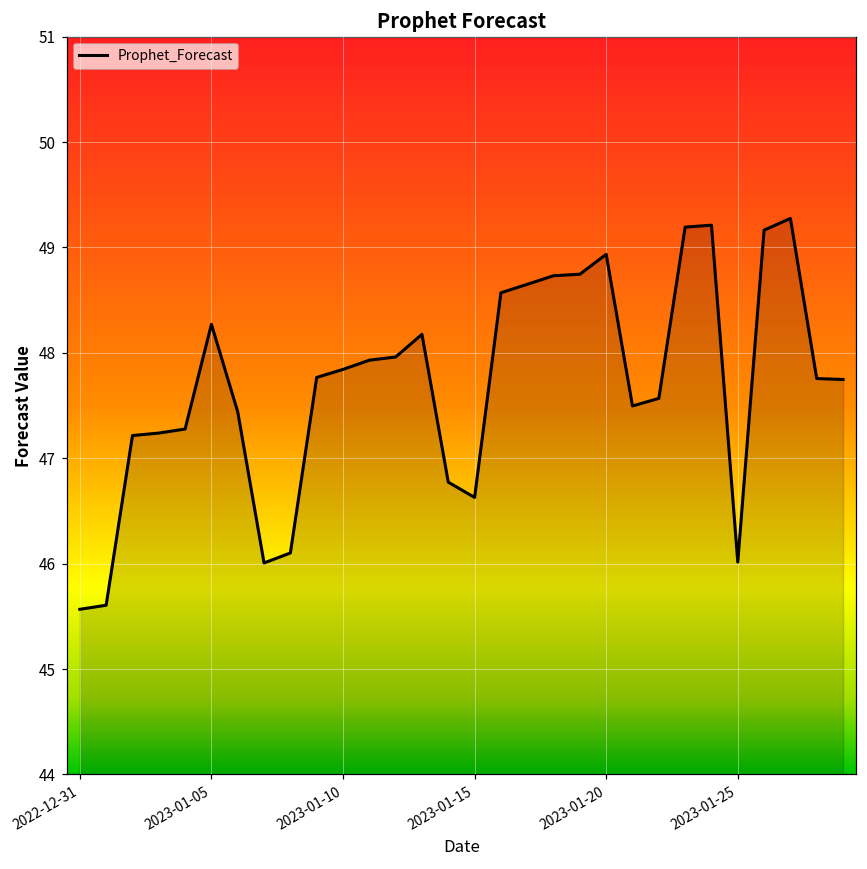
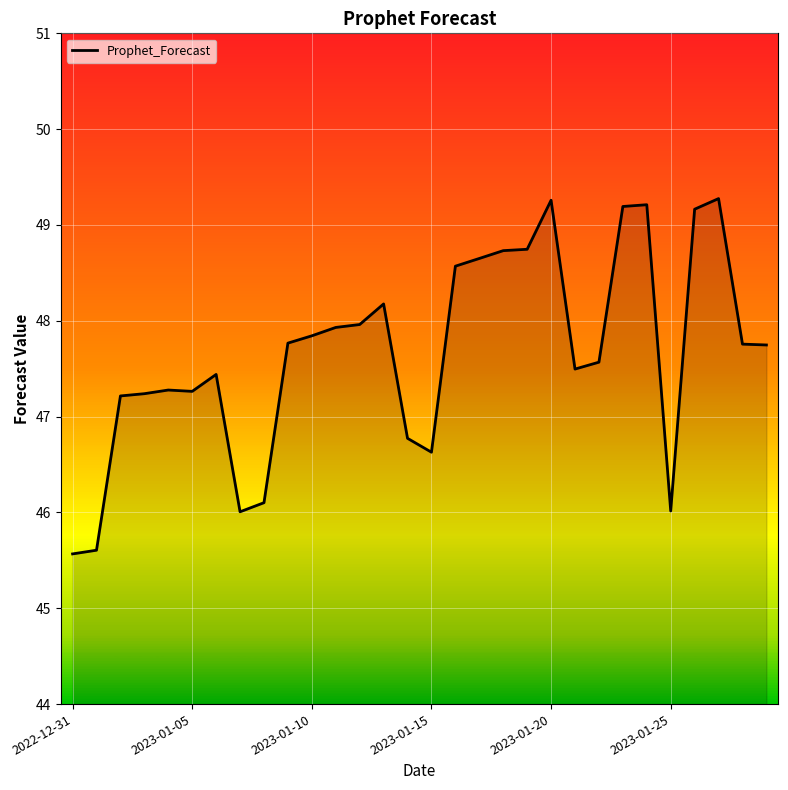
  {
    "2022-12-31": 45.6,
-   "2023-01-05": 48.3,
+   "2023-01-05": 47.3,
    "2023-01-10": 47.8,
    "2023-01-15": 46.6,
-   "2023-01-20": 48.9,
+   "2023-01-20": 49.3,
    "2023-01-25": 46.0
  }
